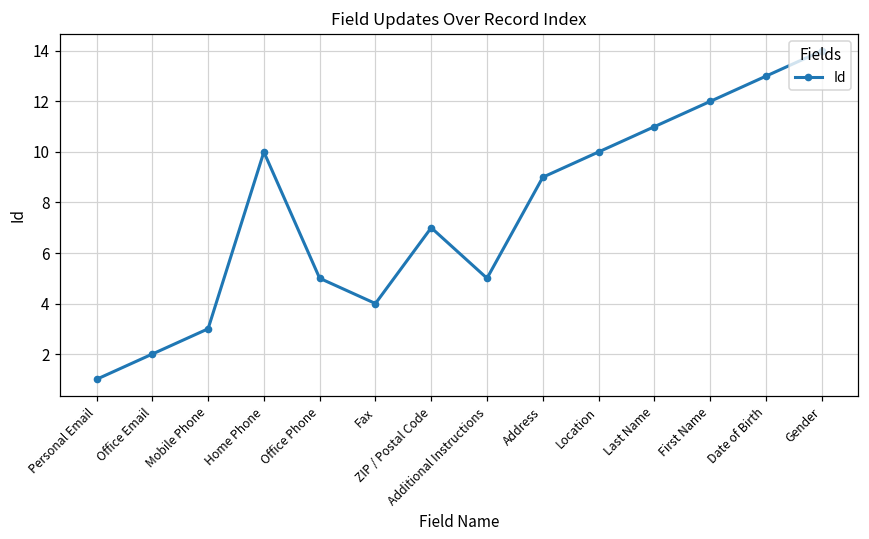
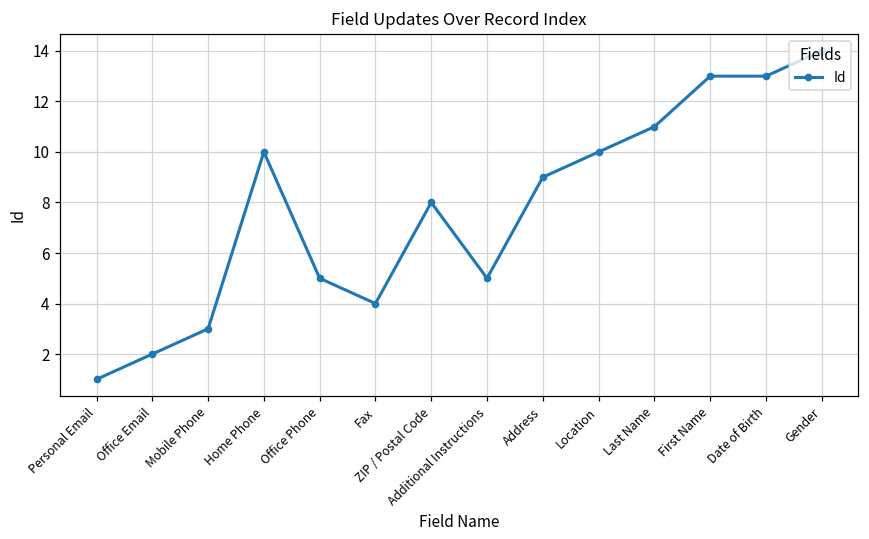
  {
    "Personal Email": 1,
    "Office Email": 2,
    "Mobile Phone": 3,
    "Home Phone": 10,
    "Office Phone": 5,
    "Fax": 4,
-   "ZIP / Postal Code": 7,
+   "ZIP / Postal Code": 8,
    "Additional Instructions": 5,
    "Address": 9,
    "Location": 10,
    "Last Name": 11,
-   "First Name": 12,
+   "First Name": 13,
    "Date of Birth": 13
  }
